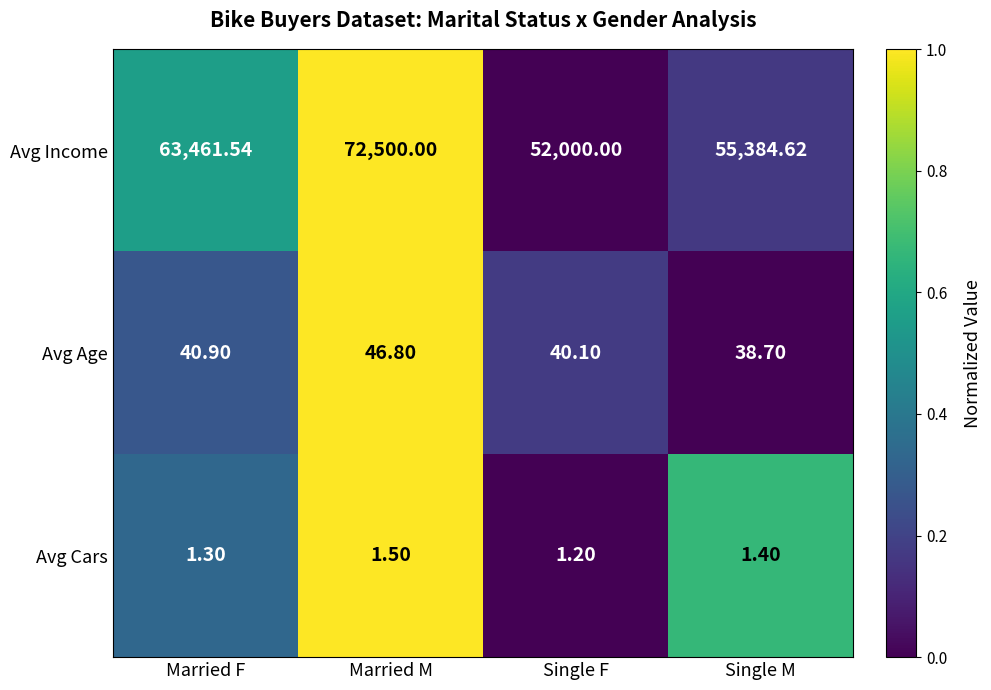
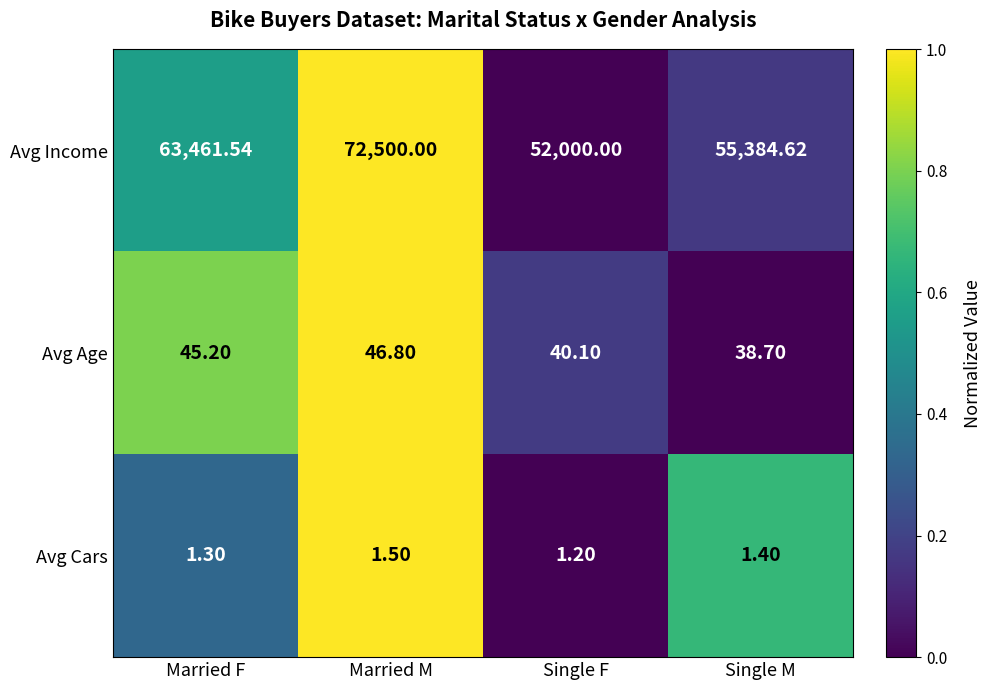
  {
    "Avg Income": {
      "Married F": "63,461.54",
      "Married M": "72,500.00",
      "Single F": "52,000.00",
      "Single M": "55,384.62"
    },
    "Avg Age": {
-     "Married F": "40.90",
+     "Married F": "45.20",
      "Married M": "46.80",
      "Single F": "40.10",
      "Single M": "38.70"
    },
    "Avg Cars": {
      "Married F": "1.30",
      "Married M": "1.50",
      "Single F": "1.20",
      "Single M": "1.40"
    }
  }
